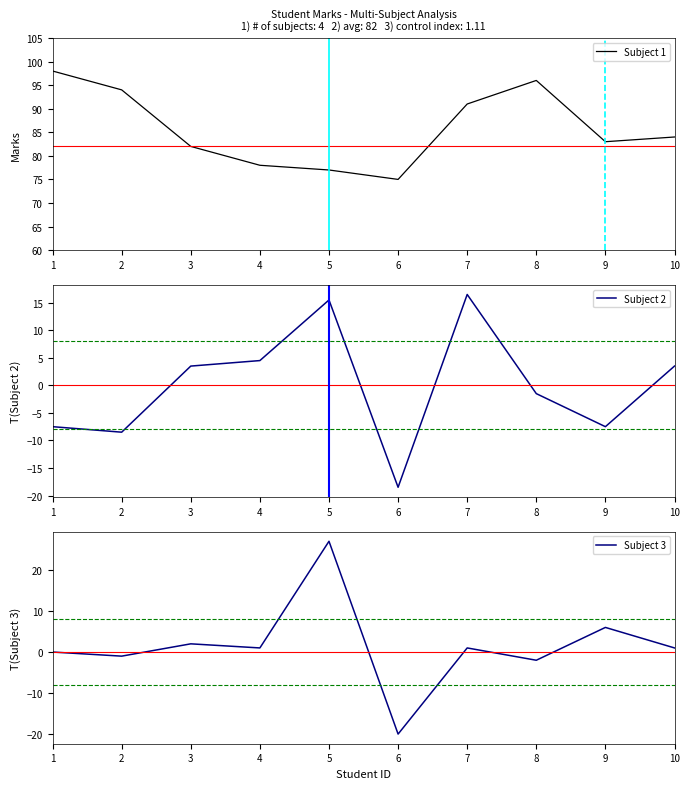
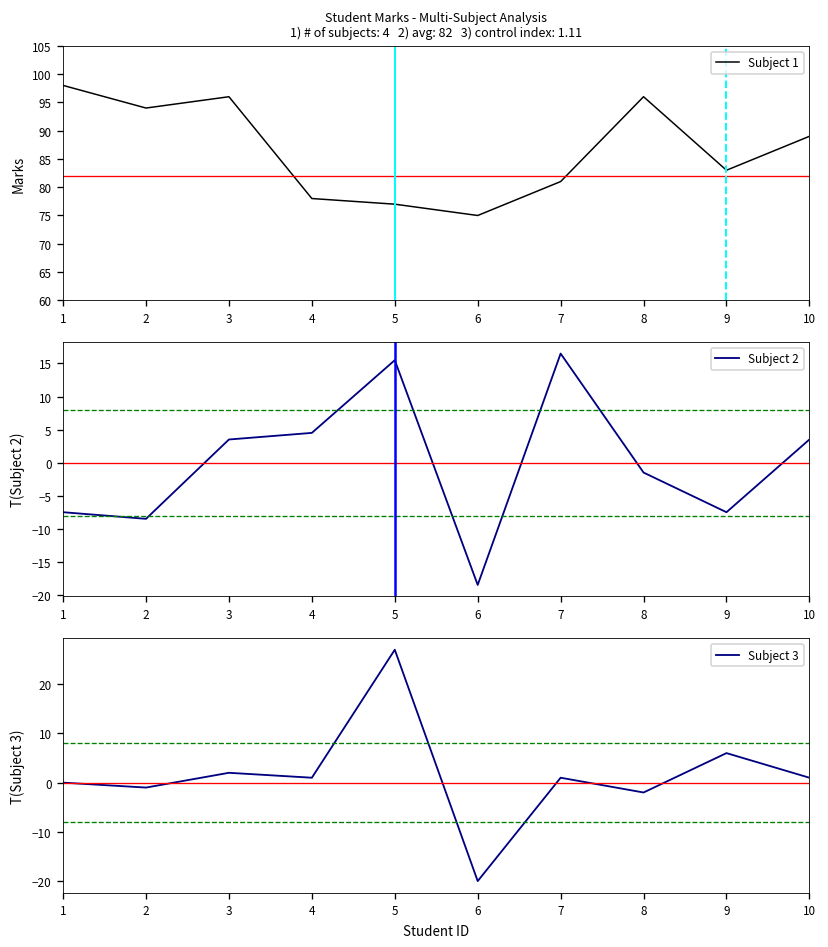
  {
    "Student Marks - Multi-Subject Analysis 1) # of subjects: 4 2) avg: 82 3) control index: 1.11": {
      "1": 98,
      "2": 94,
-     "3": 82,
+     "3": 96,
      "4": 78,
      "5": 77,
      "6": 75,
-     "7": 91,
+     "7": 81,
      "8": 96,
      "9": 83,
-     "10": 84
+     "10": 89
    }
  }
